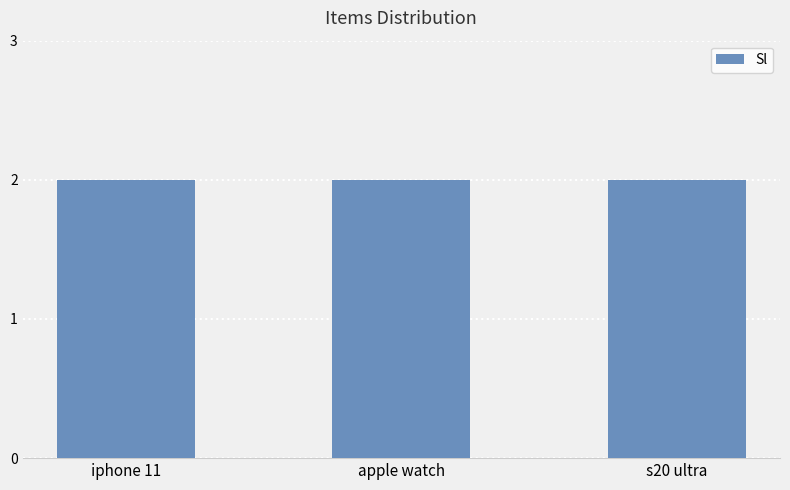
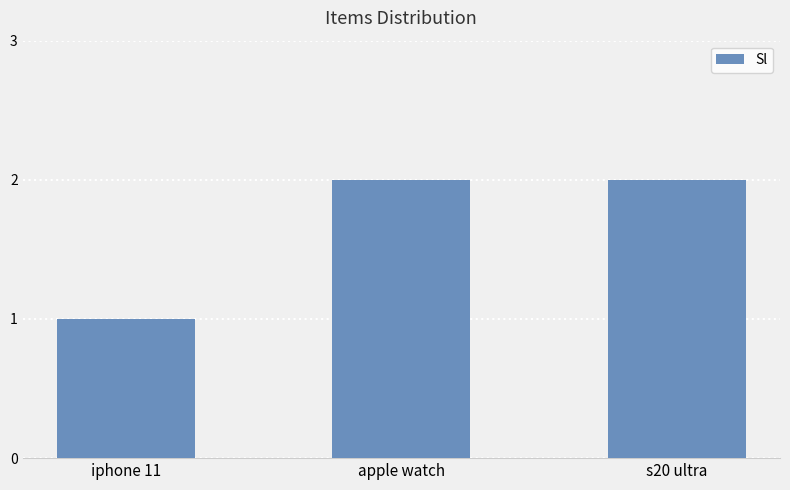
  {
-   "iphone 11": 2,
+   "iphone 11": 1,
    "apple watch": 2,
    "s20 ultra": 2
  }
